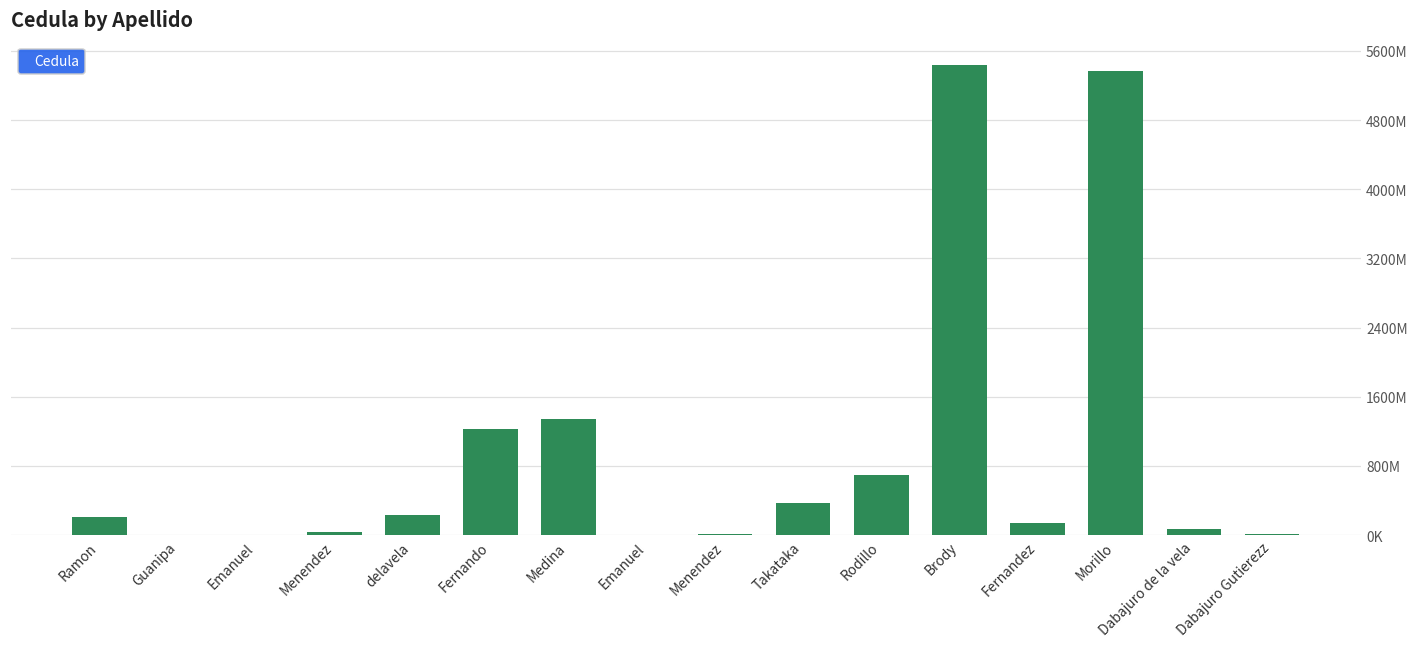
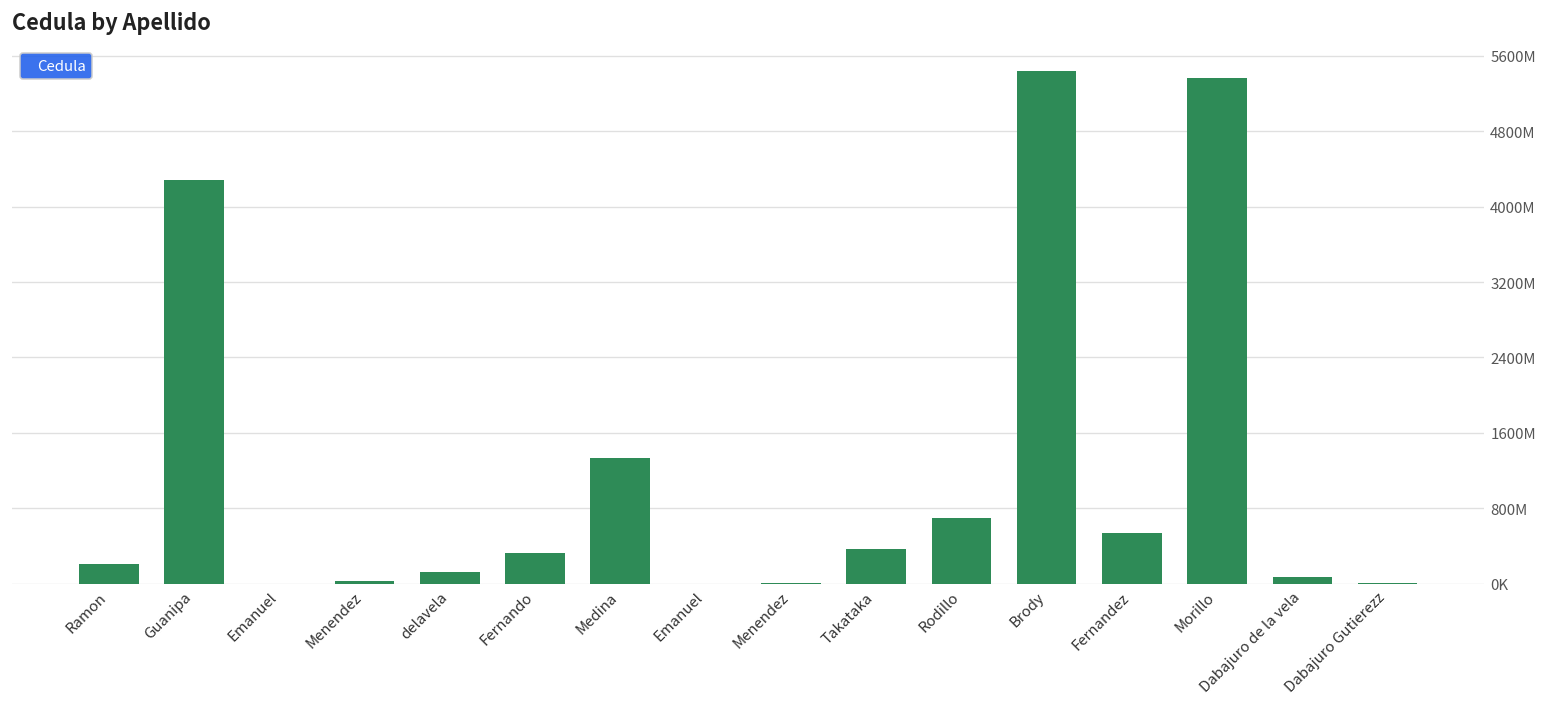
  {
    "Ramon": 200000000,
-   "Guanipa": 0,
-   "delavela": 200000000,
-   "Fernando": 1200000000,
+   "Guanipa": 4300000000,
+   "delavela": 100000000,
+   "Fernando": 300000000,
    "Medina": 1300000000,
    "Takataka": 400000000,
    "Rodillo": 700000000,
    "Brody": 5400000000,
-   "Fernandez": 100000000,
+   "Fernandez": 500000000,
    "Morillo": 5400000000,
    "Dabajuro de la vela": 100000000
  }
